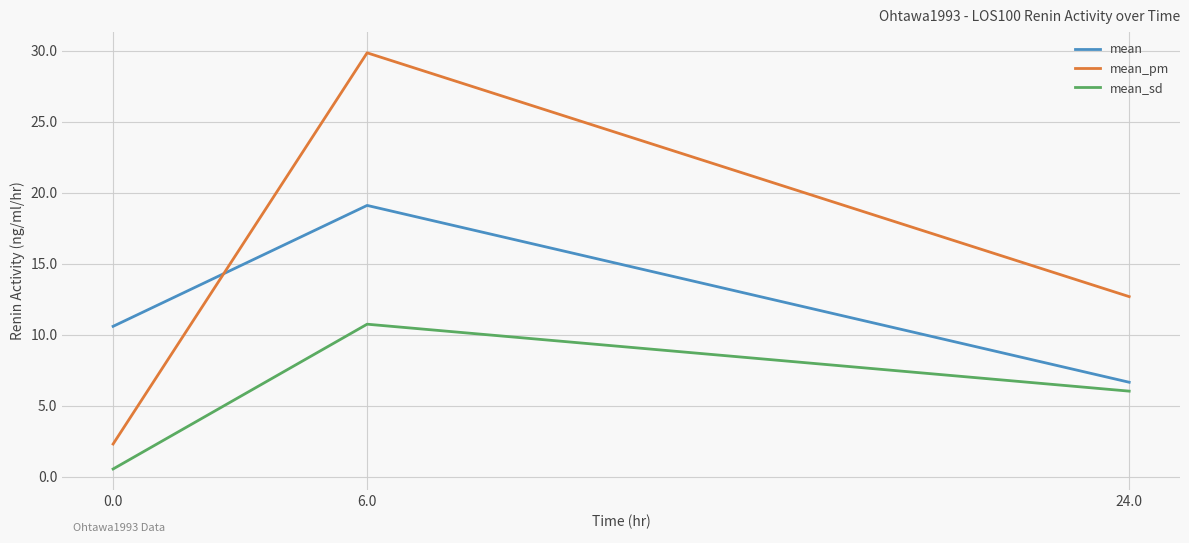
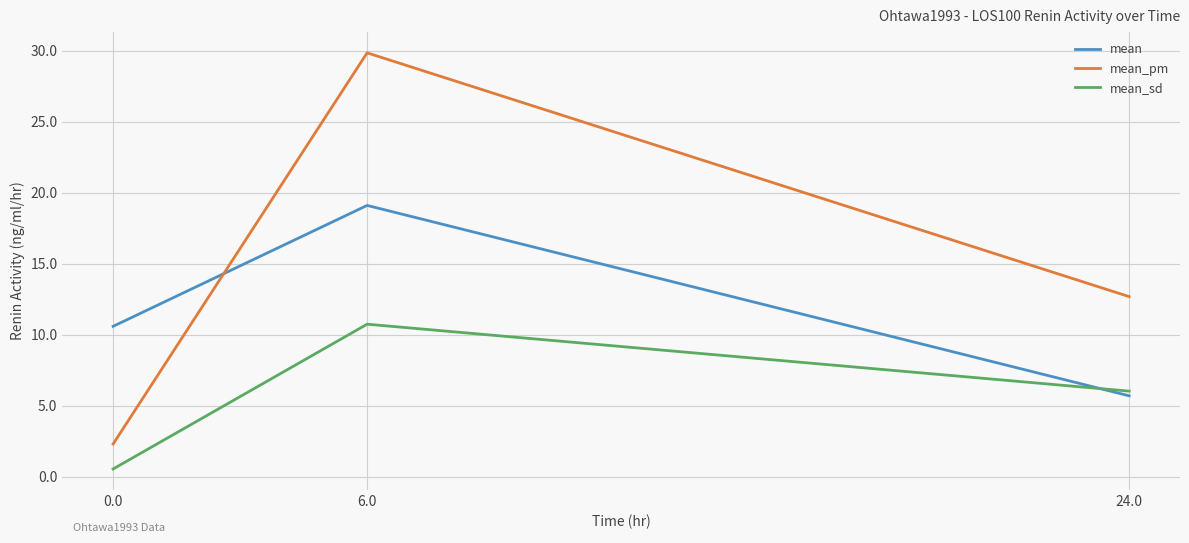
  {
    "mean": {
      "0.0": 10.6,
      "6.0": 19.1,
-     "24.0": 6.7
+     "24.0": 5.7
    },
    "mean_pm": {
      "0.0": 2.3,
      "6.0": 29.9,
      "24.0": 12.7
    },
    "mean_sd": {
      "0.0": 0.5,
      "6.0": 10.7,
      "24.0": 6.0
    }
  }
